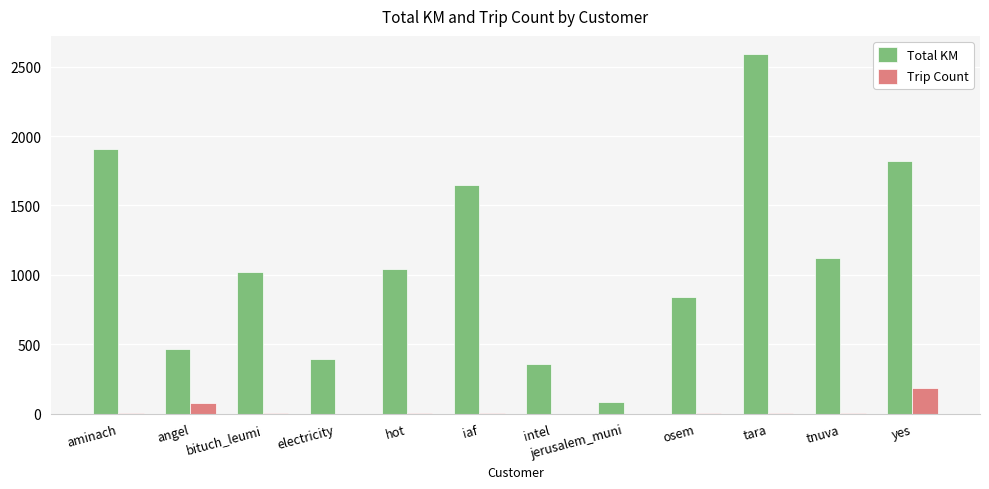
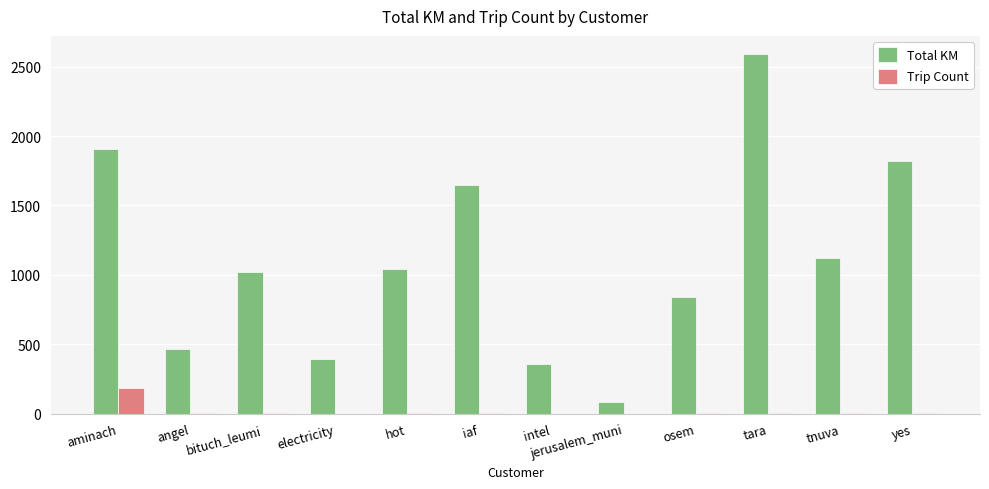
  {
    "Total KM": {
      "aminach": 1900,
      "angel": 470,
      "bituch_leumi": 1020,
      "electricity": 390,
      "hot": 1040,
      "iaf": 1650,
      "intel": 360,
      "jerusalem_muni": 90,
      "osem": 840,
      "tara": 2590,
      "tnuva": 1120,
      "yes": 1820
    },
    "Trip Count": {
-     "aminach": 10,
-     "angel": 80,
-     "yes": 180
+     "aminach": 190,
+     "angel": 0,
+     "yes": 0
    }
  }
